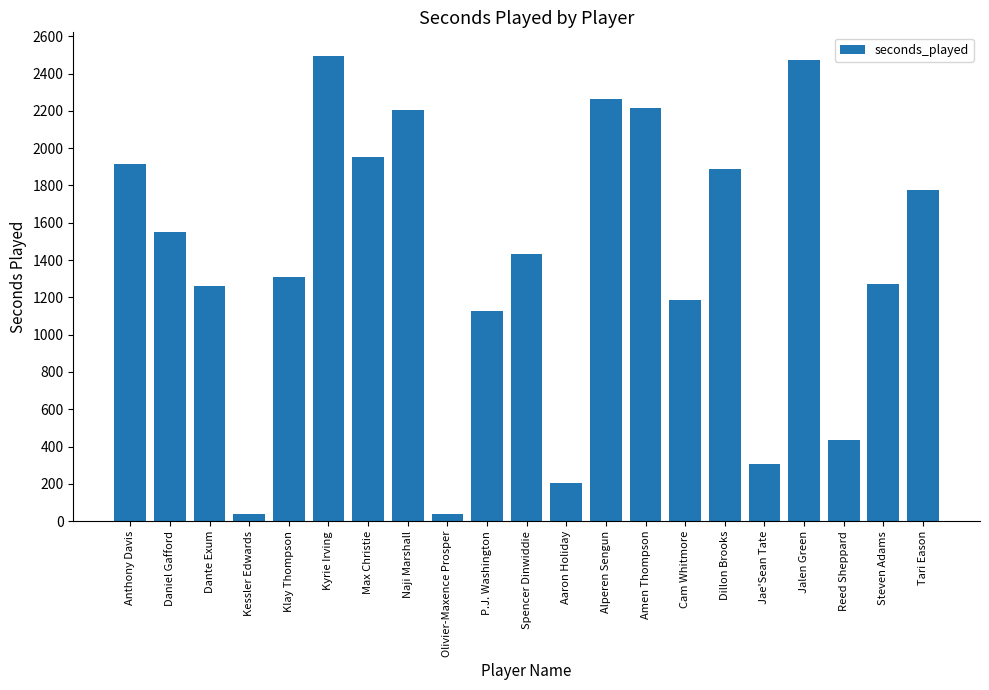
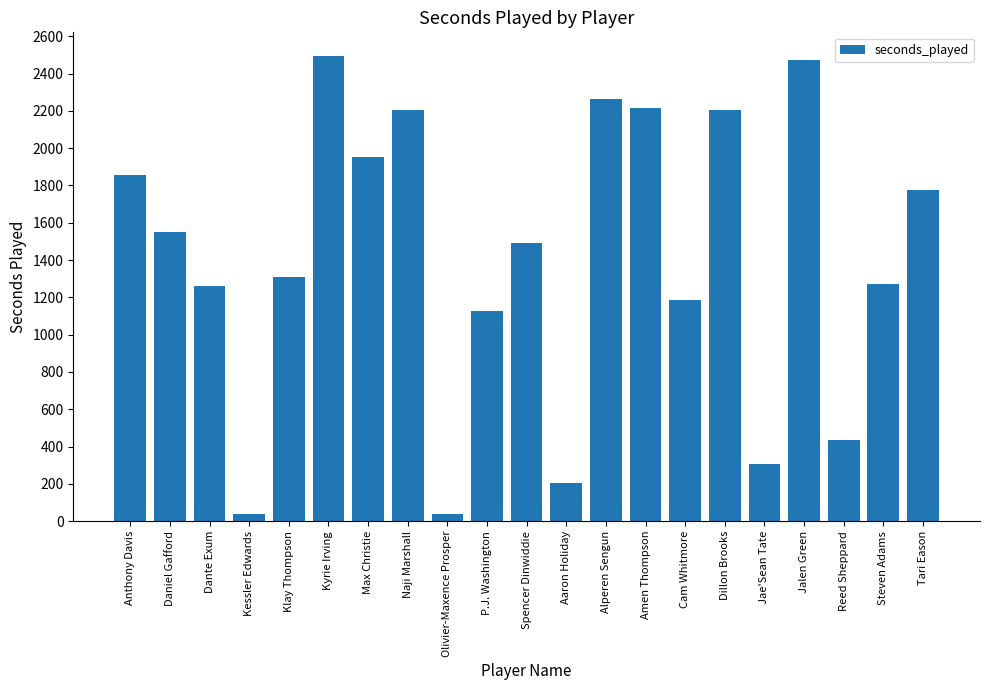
  {
-   "Anthony Davis": 1920,
+   "Anthony Davis": 1860,
    "Daniel Gafford": 1550,
    "Dante Exum": 1260,
    "Kessler Edwards": 40,
    "Klay Thompson": 1310,
    "Kyrie Irving": 2500,
    "Max Christie": 1950,
    "Naji Marshall": 2200,
    "Olivier-Maxence Prosper": 40,
    "P.J. Washington": 1130,
-   "Spencer Dinwiddie": 1430,
+   "Spencer Dinwiddie": 1490,
    "Aaron Holiday": 200,
    "Alperen Sengun": 2270,
    "Amen Thompson": 2220,
    "Cam Whitmore": 1190,
-   "Dillon Brooks": 1890,
+   "Dillon Brooks": 2200,
    "Jae'Sean Tate": 310,
    "Jalen Green": 2470,
    "Reed Sheppard": 430,
    "Steven Adams": 1270,
    "Tari Eason": 1780
  }
